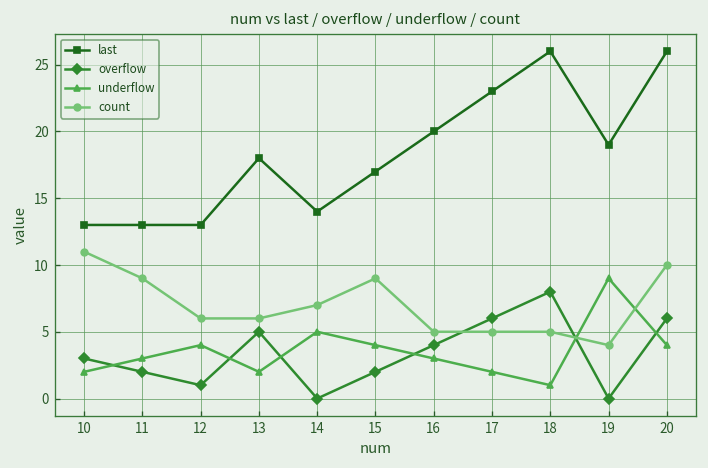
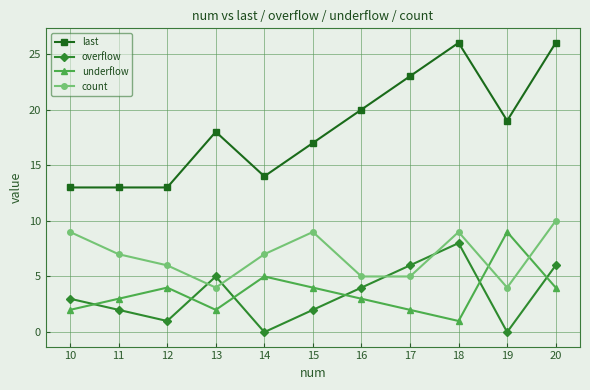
  {
    "count": {
-     "10": 11,
-     "11": 9,
+     "10": 9,
+     "11": 7,
      "12": 6,
-     "13": 6,
+     "13": 4,
      "14": 7,
      "15": 9,
      "16": 5,
      "17": 5,
-     "18": 5,
+     "18": 9,
      "19": 4,
      "20": 10
    }
  }
